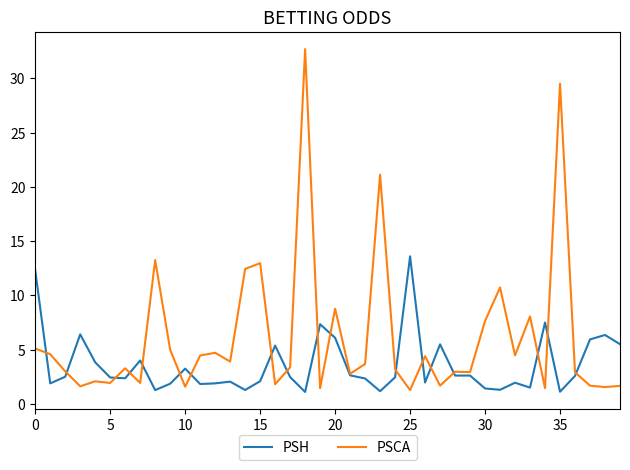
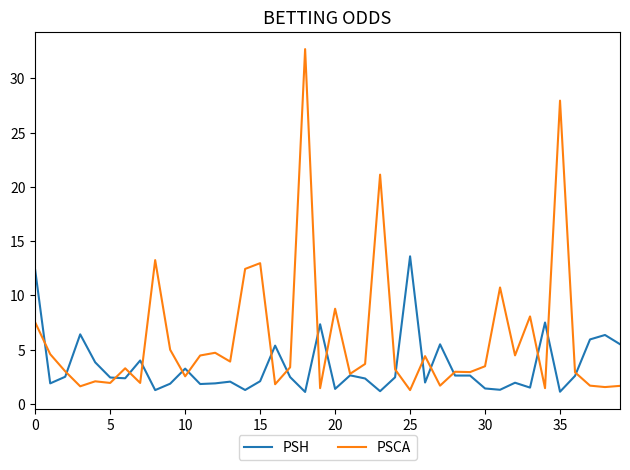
  {
    "PSH": {
      "0": 12.3,
      "5": 2.4,
      "10": 3.3,
      "15": 2.1,
-     "20": 6.1,
+     "20": 1.4,
      "25": 13.6,
      "30": 1.4,
      "35": 1.1
    },
    "PSCA": {
-     "0": 5.1,
+     "0": 7.5,
      "5": 1.9,
-     "10": 1.6,
+     "10": 2.5,
      "15": 13.0,
      "20": 8.8,
      "25": 1.3,
-     "30": 7.6,
-     "35": 29.5
+     "30": 3.5,
+     "35": 28.0
    }
  }
